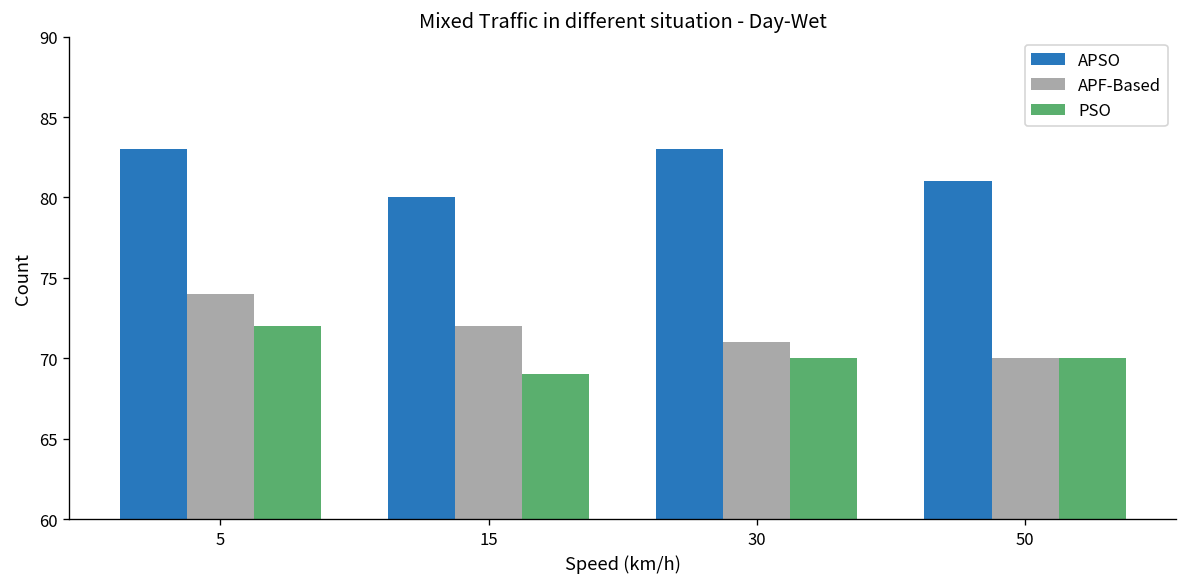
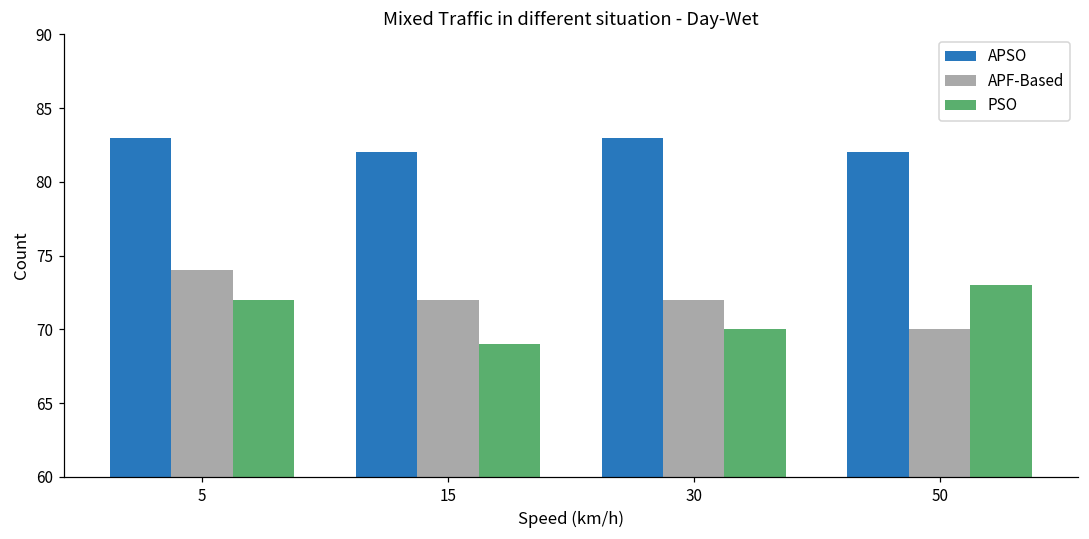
  {
    "APSO": {
      "5": 83,
-     "15": 80,
+     "15": 82,
      "30": 83,
-     "50": 81
+     "50": 82
    },
    "APF-Based": {
      "5": 74,
      "15": 72,
-     "30": 71,
+     "30": 72,
      "50": 70
    },
    "PSO": {
      "5": 72,
      "15": 69,
      "30": 70,
-     "50": 70
+     "50": 73
    }
  }
